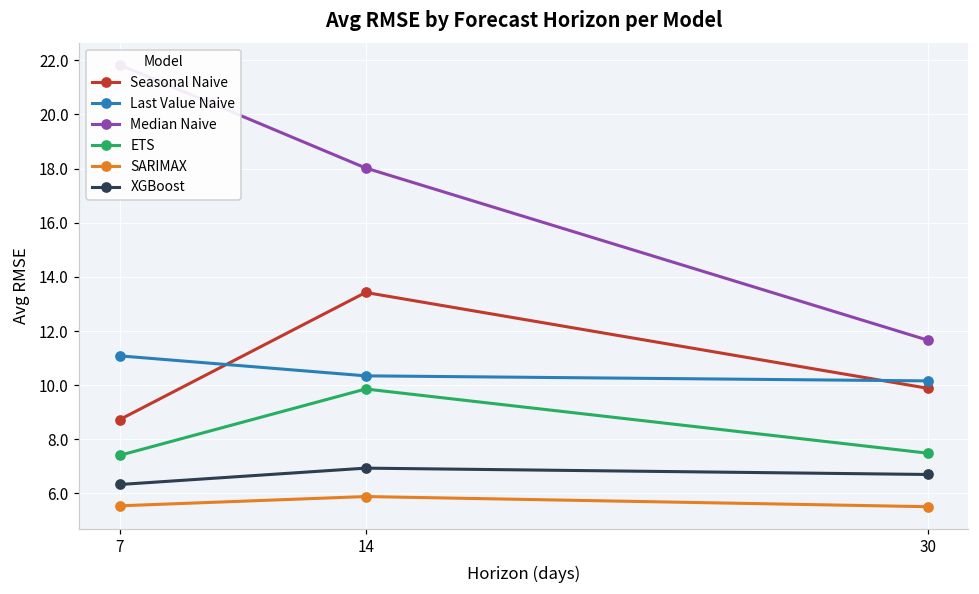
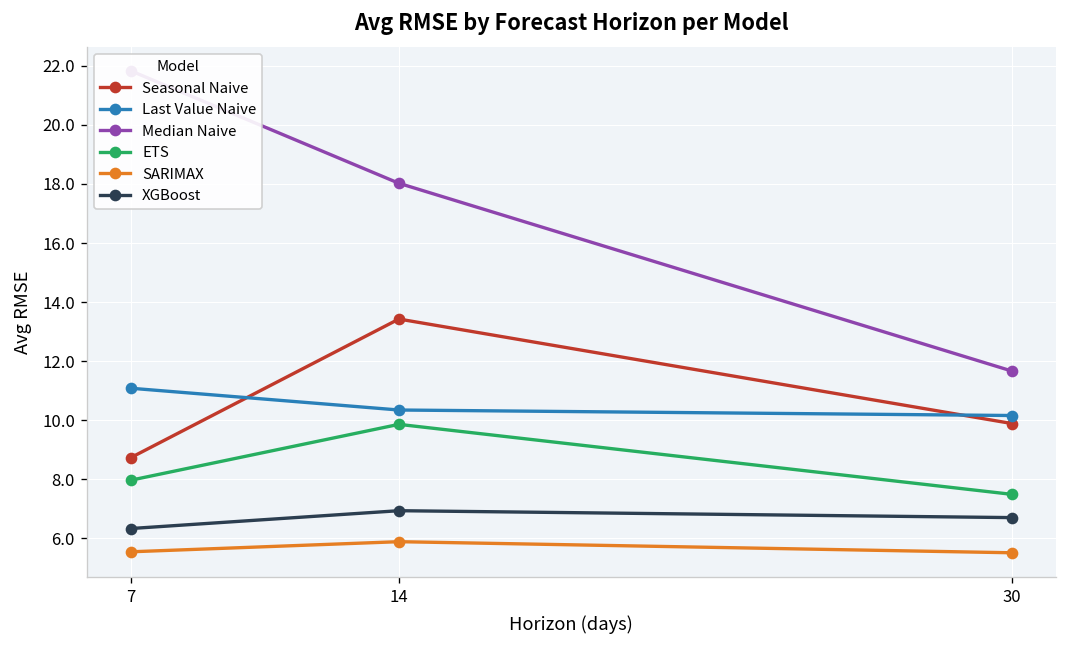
  {
    "Seasonal Naive": {
      "7": 8.7,
      "14": 13.4,
      "30": 9.9
    },
    "Last Value Naive": {
      "7": 11.1,
      "14": 10.3,
      "30": 10.2
    },
    "Median Naive": {
      "14": 18.0,
      "30": 11.7
    },
    "ETS": {
-     "7": 7.4,
+     "7": 8.0,
      "14": 9.9,
      "30": 7.5
    },
    "SARIMAX": {
      "7": 5.5,
      "14": 5.9,
      "30": 5.5
    },
    "XGBoost": {
      "7": 6.3,
      "14": 6.9,
      "30": 6.7
    }
  }
